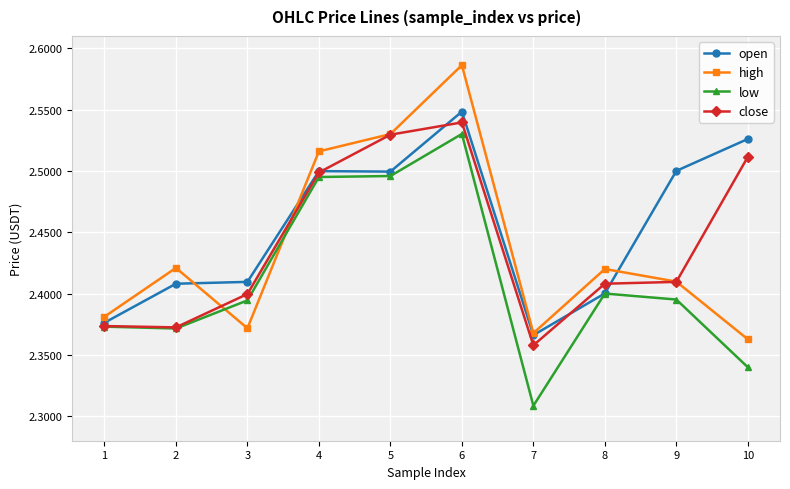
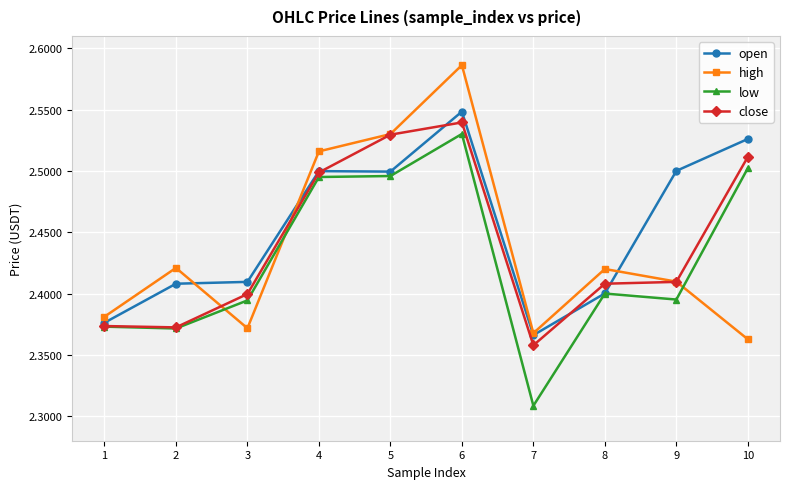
  {
    "open": {
      "1": 2.376,
      "2": 2.408,
      "3": 2.410,
      "5": 2.499,
      "6": 2.548,
      "9": 2.500,
      "10": 2.526
    },
    "high": {
      "1": 2.381,
      "2": 2.421,
      "3": 2.372,
      "4": 2.516,
      "6": 2.586,
      "8": 2.420,
      "10": 2.363
    },
    "low": {
      "3": 2.394,
      "4": 2.495,
      "5": 2.496,
      "6": 2.530,
      "7": 2.309,
      "9": 2.395,
-     "10": 2.340
+     "10": 2.502
    },
    "close": {
      "3": 2.400,
      "6": 2.540,
      "7": 2.358,
      "8": 2.408,
      "10": 2.511
    }
  }
